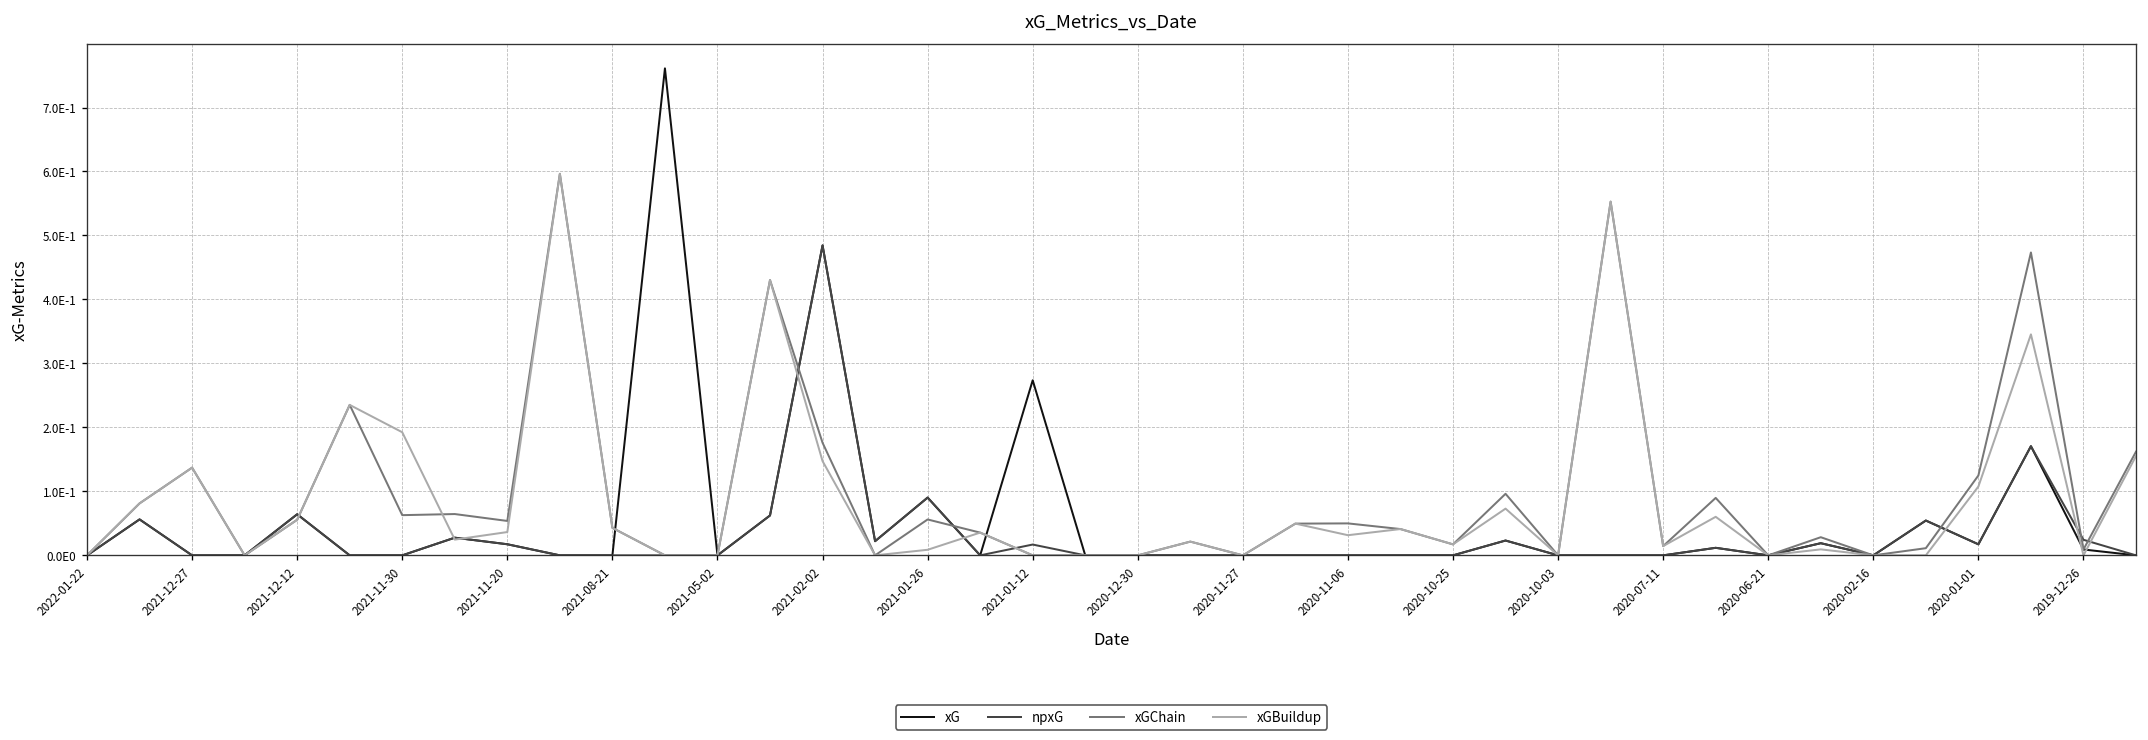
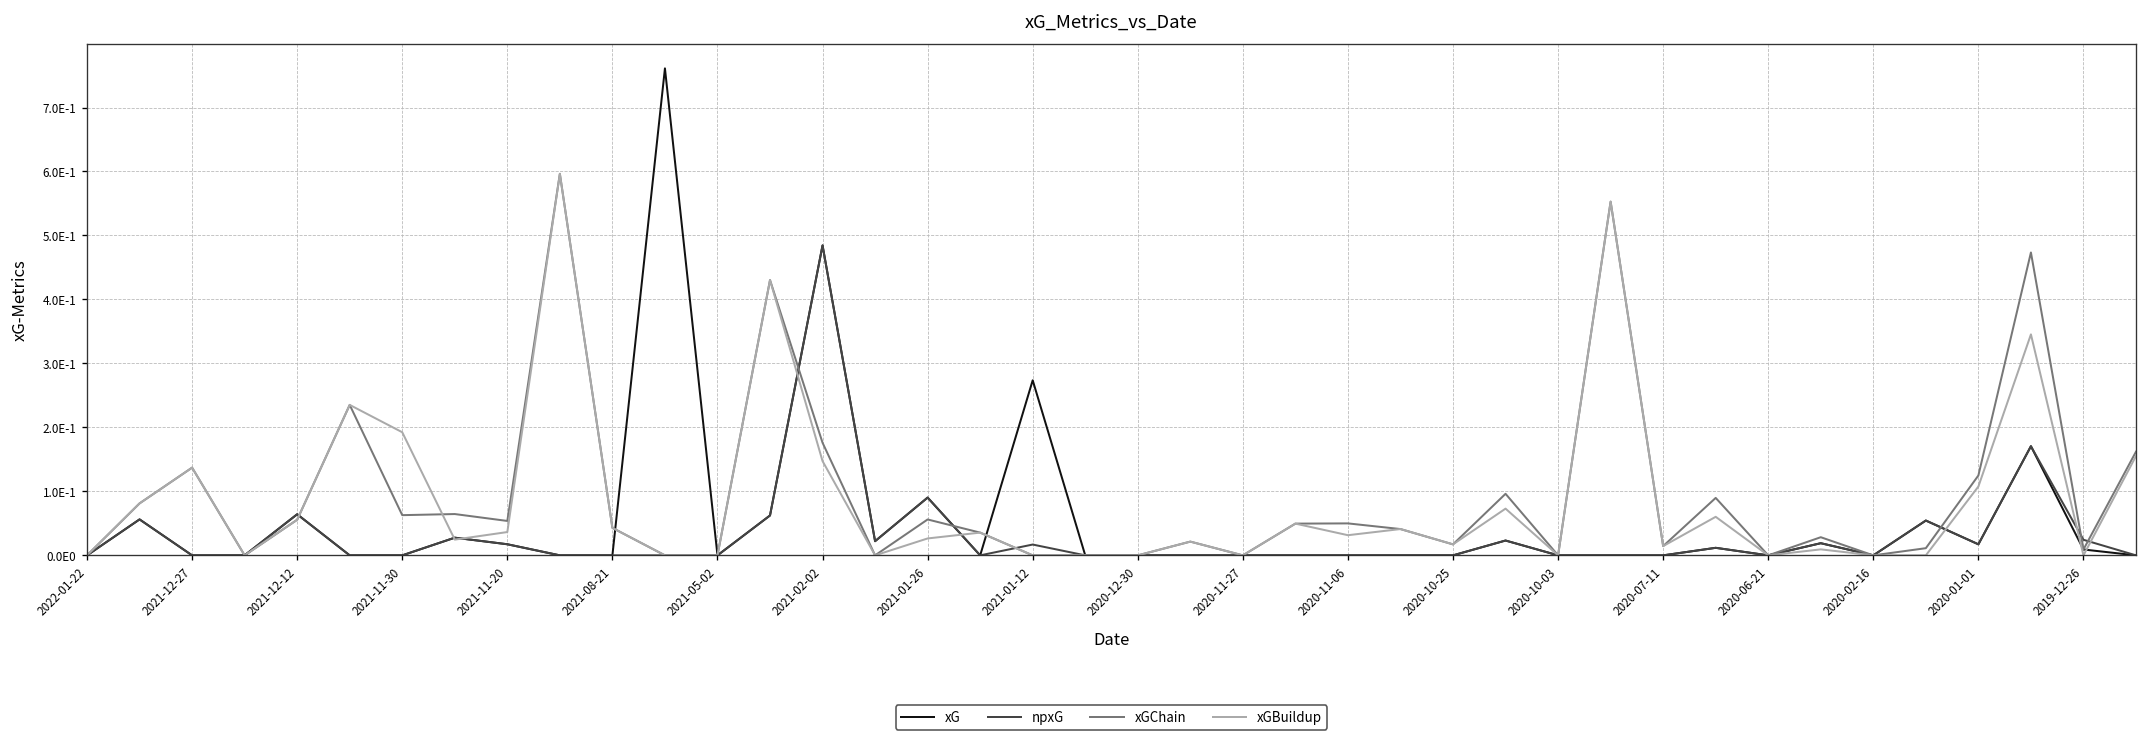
  {
    "xG": {
      "2021-01-12": 0.27
    },
    "npxG": {
      "2021-01-12": 0.02,
      "2019-12-26": 0.02
    },
    "xGChain": {
      "2021-11-30": 0.06,
      "2021-11-20": 0.05,
      "2021-02-02": 0.18,
      "2021-01-26": 0.06,
      "2020-11-06": 0.05,
      "2020-01-01": 0.12
    },
    "xGBuildup": {
      "2021-11-30": 0.19,
      "2021-11-20": 0.04,
      "2021-02-02": 0.15,
-     "2021-01-26": 0.01,
+     "2021-01-26": 0.03,
      "2020-11-06": 0.03,
      "2020-01-01": 0.11,
      "2019-12-26": 0.00
    }
  }
